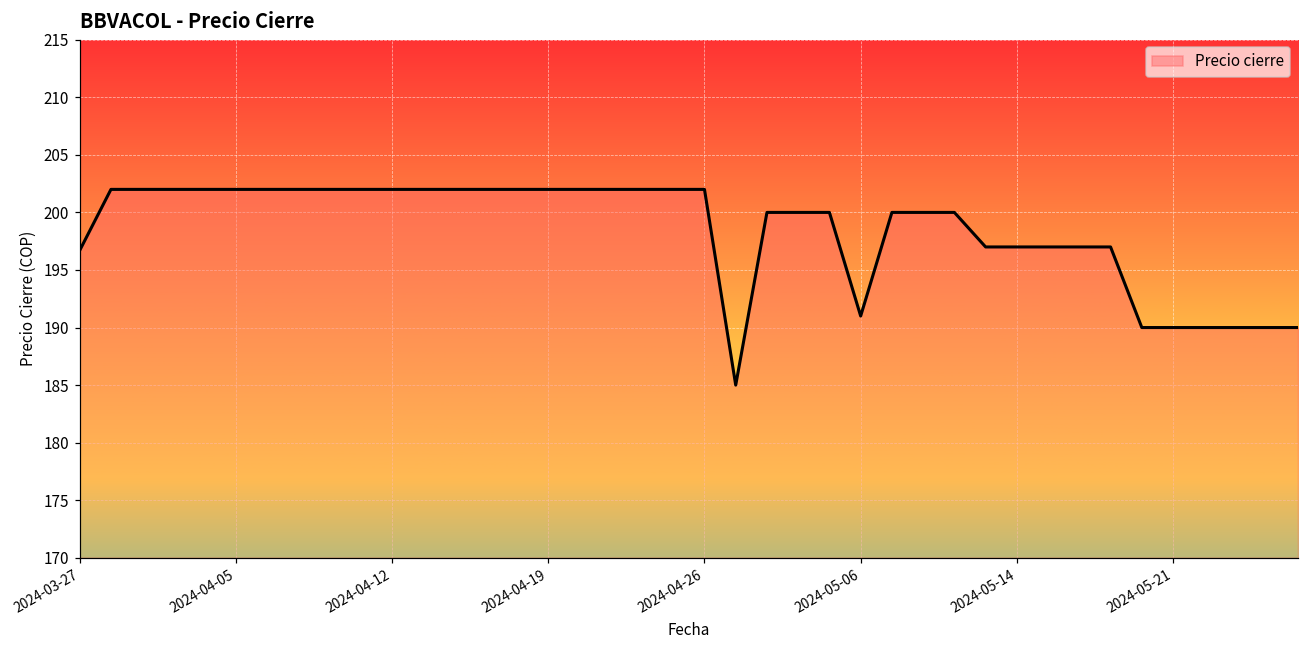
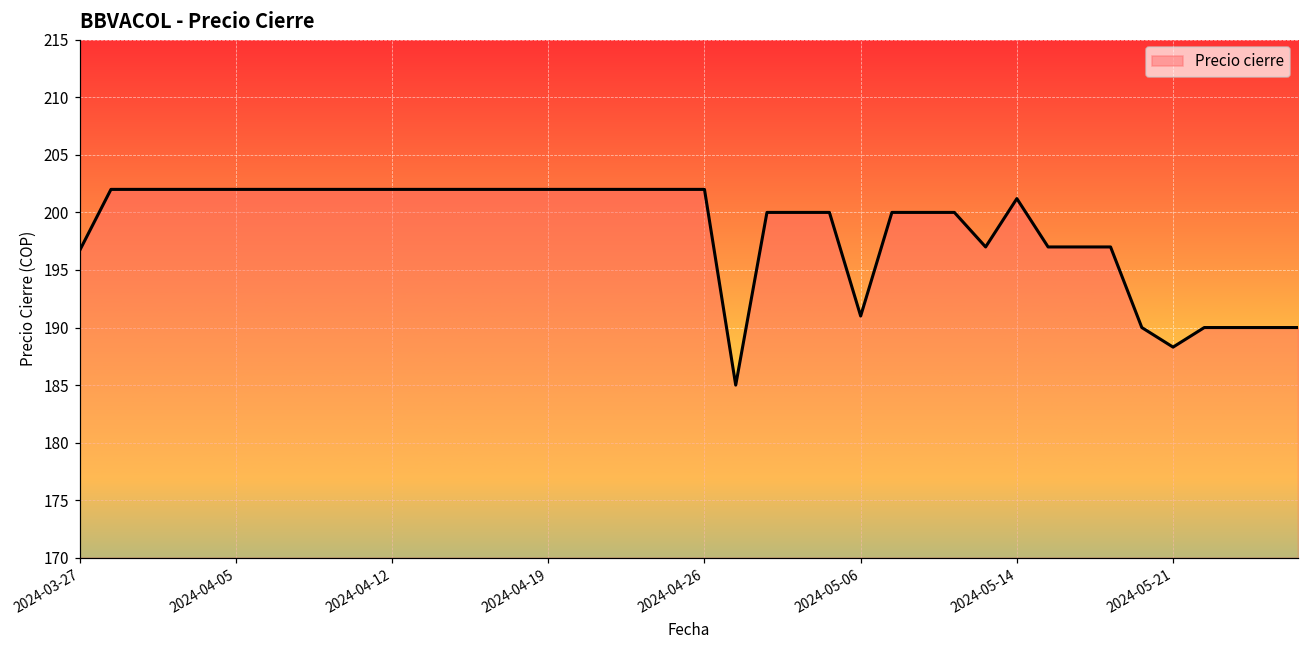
  {
    "2024-03-27": 196.7,
    "2024-04-05": 202.0,
    "2024-04-12": 202.0,
    "2024-04-19": 202.0,
    "2024-04-26": 202.0,
    "2024-05-06": 191.0,
-   "2024-05-14": 197.0,
-   "2024-05-21": 190.0
+   "2024-05-14": 201.2,
+   "2024-05-21": 188.3
  }
